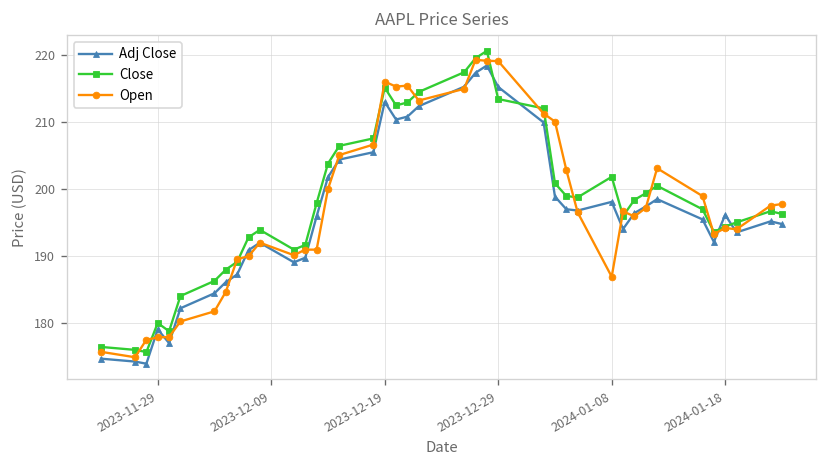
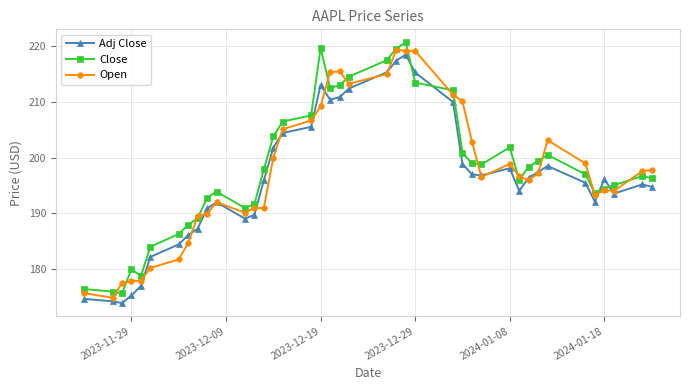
  {
    "Adj Close": {
-     "2023-11-29": 179,
+     "2023-11-29": 175,
      "2023-12-19": 213,
      "2023-12-29": 215,
      "2024-01-08": 198,
      "2024-01-18": 196
    },
    "Close": {
      "2023-11-29": 180,
-     "2023-12-19": 215,
+     "2023-12-19": 220,
      "2023-12-29": 213,
      "2024-01-08": 202
    },
    "Open": {
      "2023-11-29": 178,
-     "2023-12-19": 216,
+     "2023-12-19": 209,
      "2023-12-29": 219,
-     "2024-01-08": 187
+     "2024-01-08": 199
    }
  }
